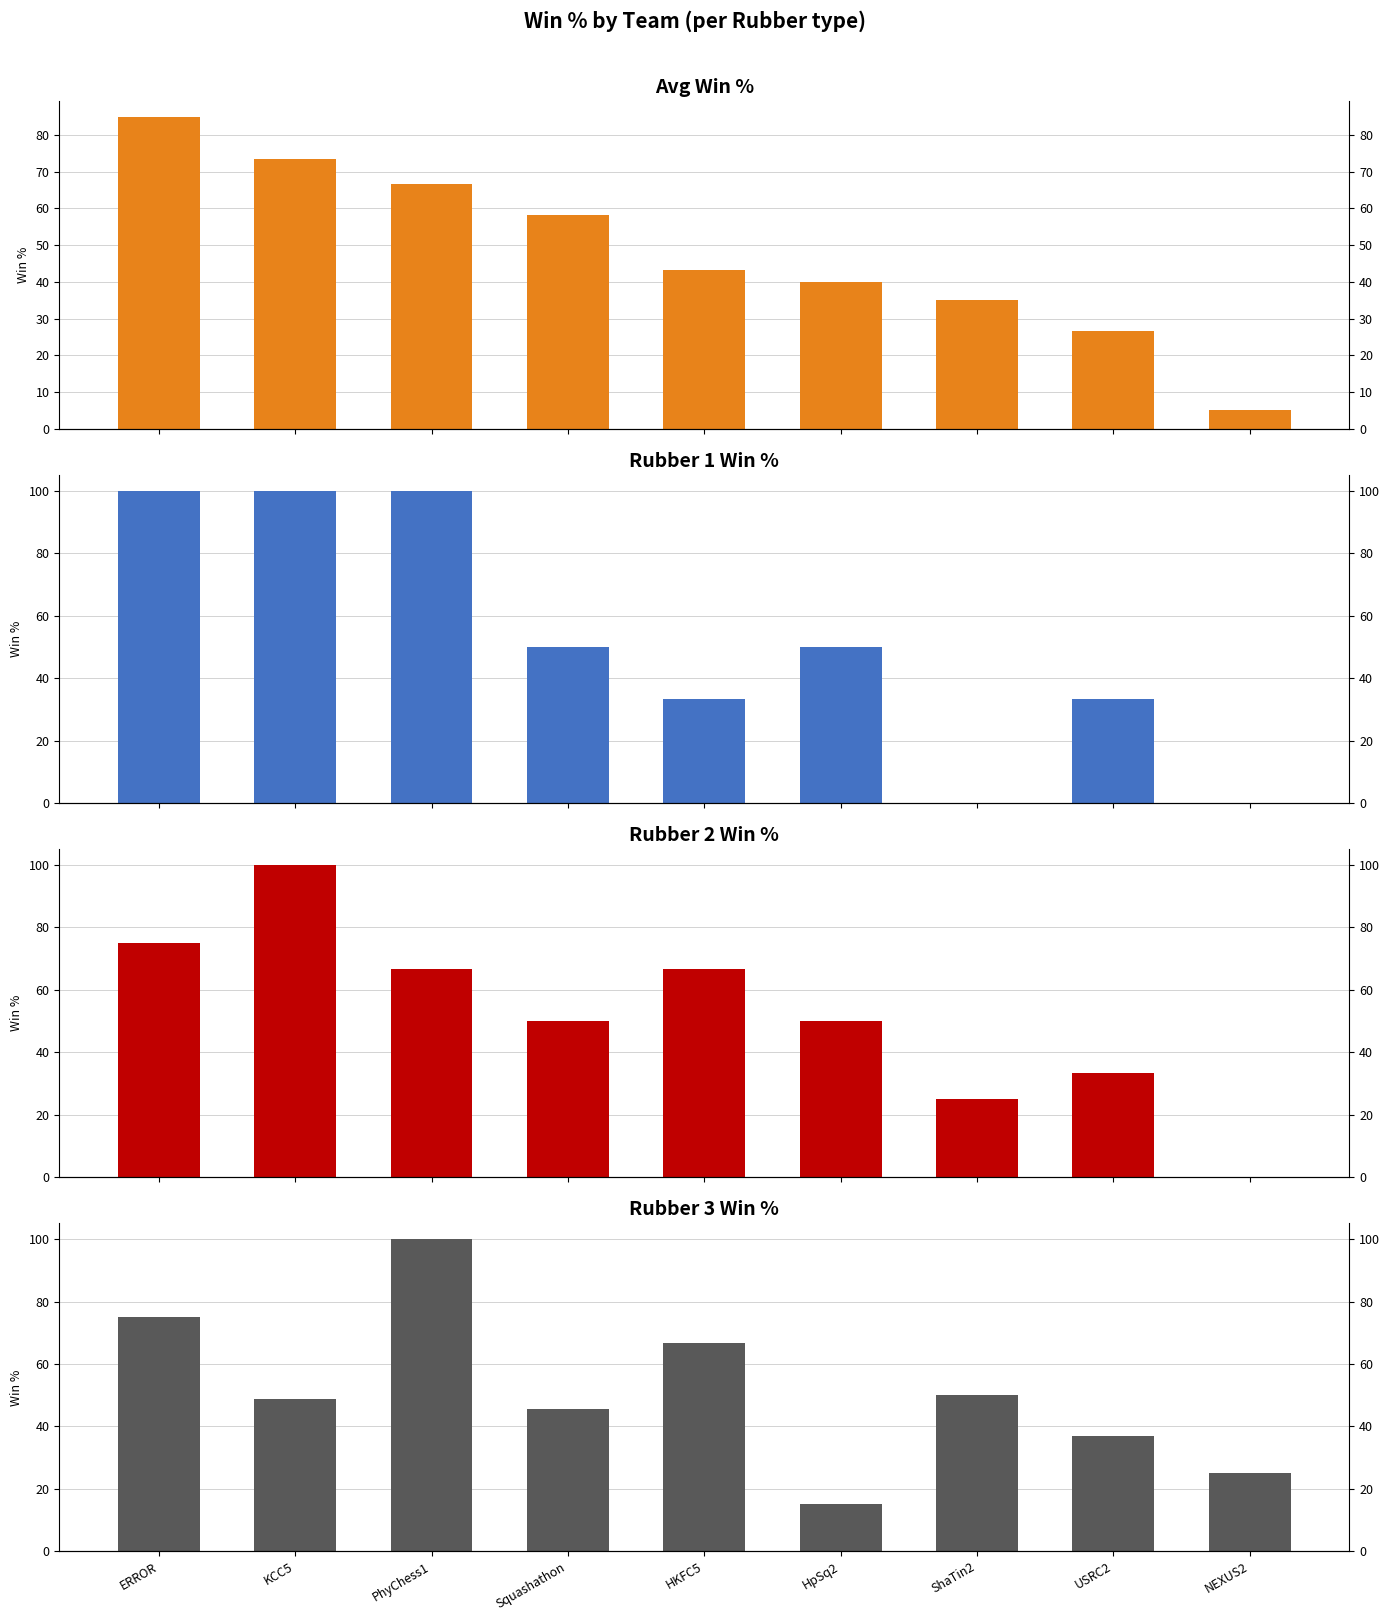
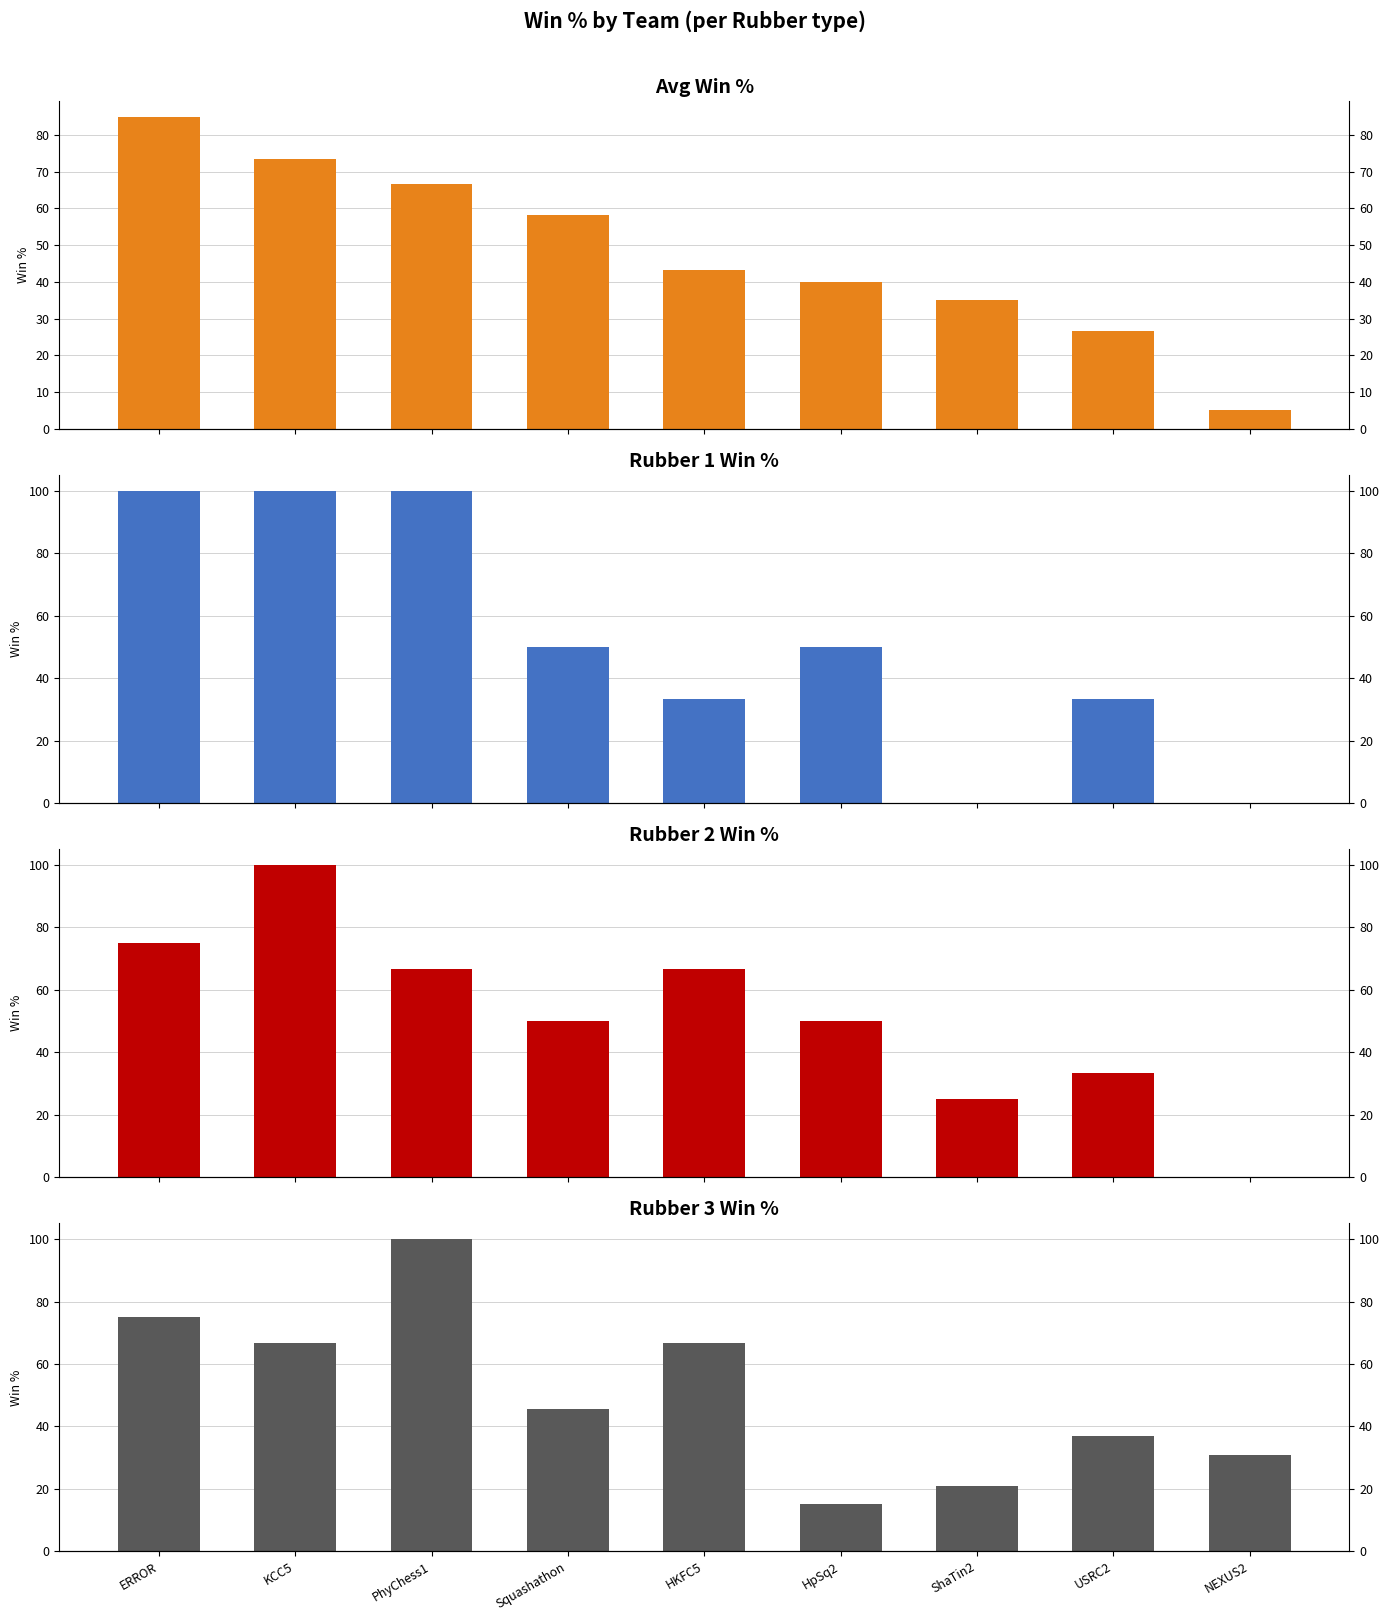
  {
    "Rubber 3 Win %": {
      "ERROR": 75,
-     "KCC5": 49,
+     "KCC5": 67,
      "PhyChess1": 100,
      "Squashathon": 46,
      "HKFC5": 67,
      "HpSq2": 15,
-     "ShaTin2": 50,
+     "ShaTin2": 21,
      "USRC2": 37,
-     "NEXUS2": 25
+     "NEXUS2": 31
    }
  }
